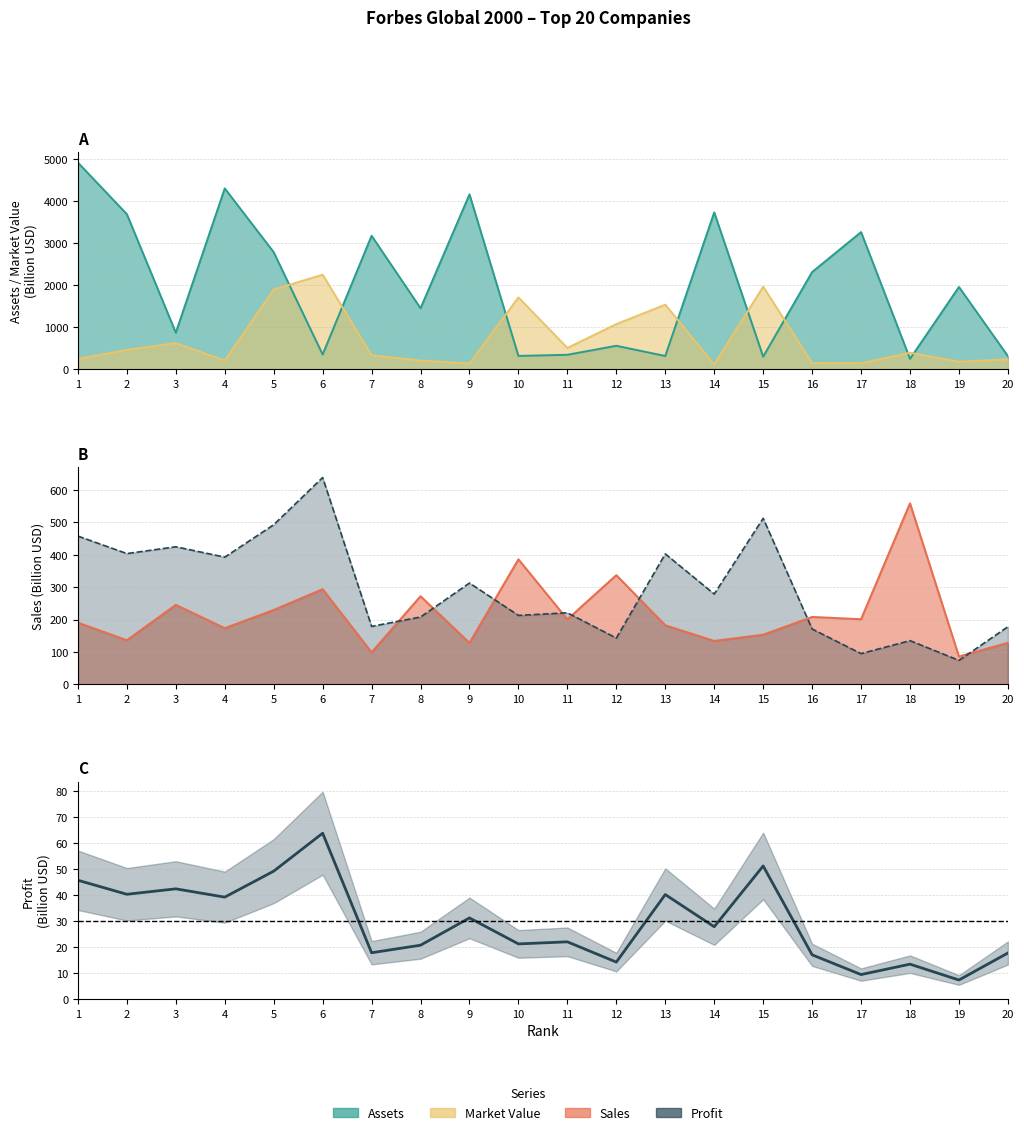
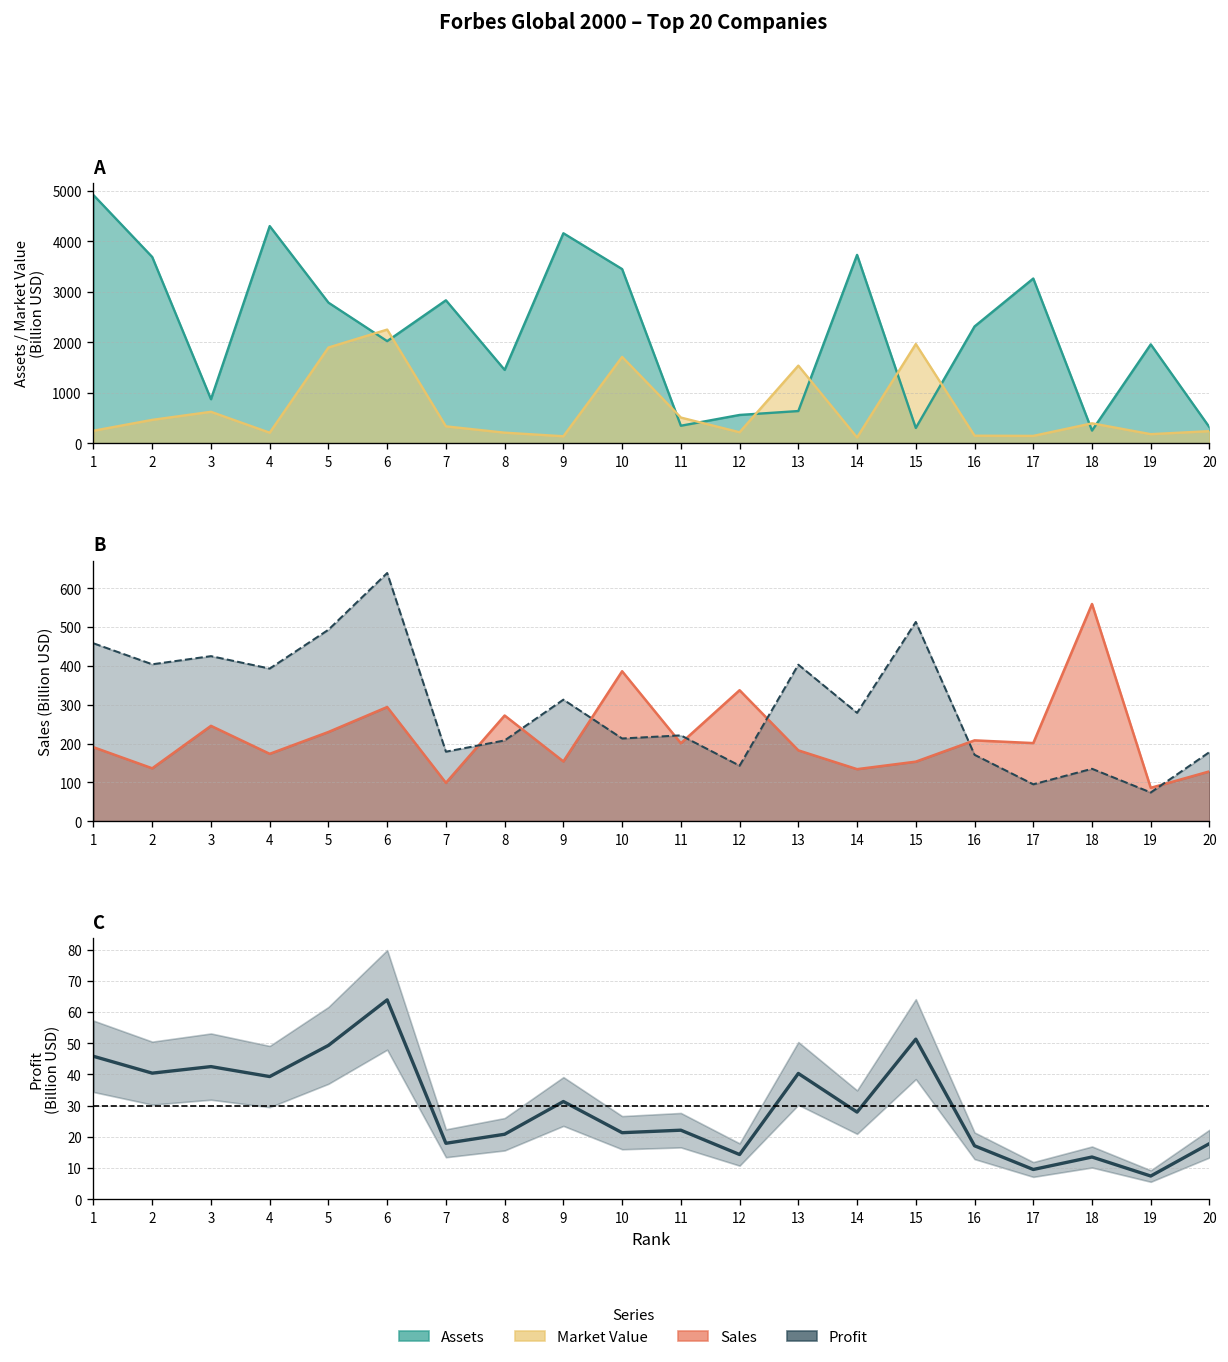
  {
    "A": {
      "Assets": {
        "1": 4900,
        "2": 3700,
        "3": 900,
        "4": 4300,
        "5": 2800,
-       "6": 400,
-       "7": 3200,
+       "6": 2000,
+       "7": 2800,
        "8": 1500,
        "9": 4200,
-       "10": 300,
+       "10": 3500,
        "11": 300,
        "12": 600,
-       "13": 300,
+       "13": 600,
        "14": 3700,
        "15": 300,
        "16": 2300,
        "17": 3300,
        "18": 300,
        "19": 2000,
        "20": 300
      },
      "Market Value": {
        "1": 200,
        "2": 500,
        "3": 600,
        "4": 200,
        "5": 1900,
        "6": 2300,
        "7": 300,
        "8": 200,
        "9": 100,
        "10": 1700,
        "11": 500,
-       "12": 1100,
+       "12": 200,
        "13": 1500,
        "14": 100,
        "15": 2000,
        "16": 200,
        "17": 100,
        "18": 400,
        "19": 200,
        "20": 200
      }
    },
    "B": {
      "Sales": {
        "1": 190,
        "2": 140,
        "3": 250,
        "4": 170,
        "5": 230,
        "6": 290,
        "7": 100,
        "8": 270,
-       "9": 130,
+       "9": 150,
        "10": 390,
        "11": 200,
        "12": 340,
        "13": 180,
        "14": 130,
        "15": 150,
        "16": 210,
        "17": 200,
        "18": 560,
        "19": 90,
        "20": 130
      }
    }
  }
